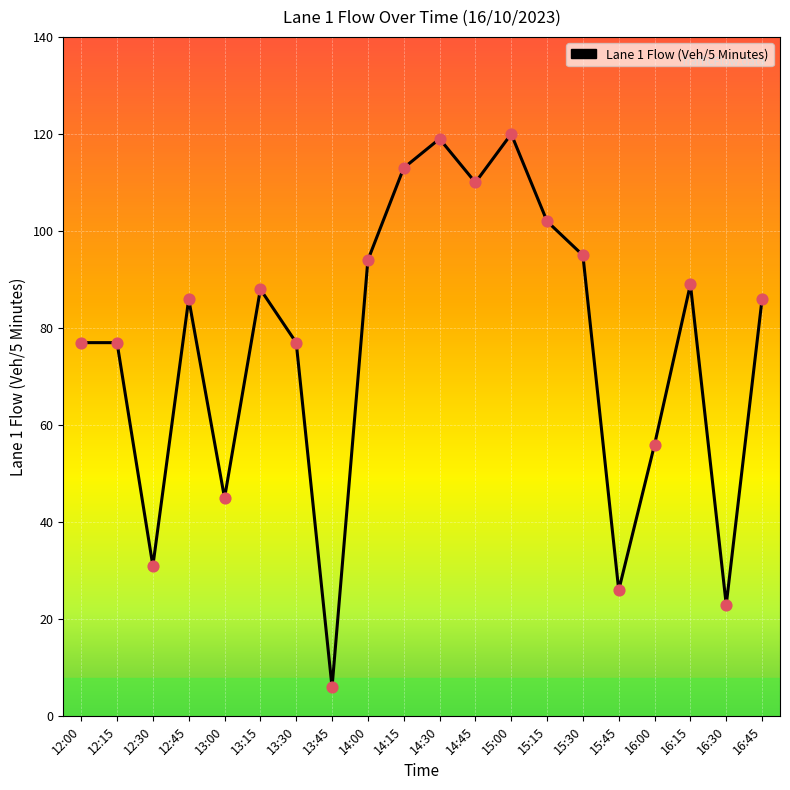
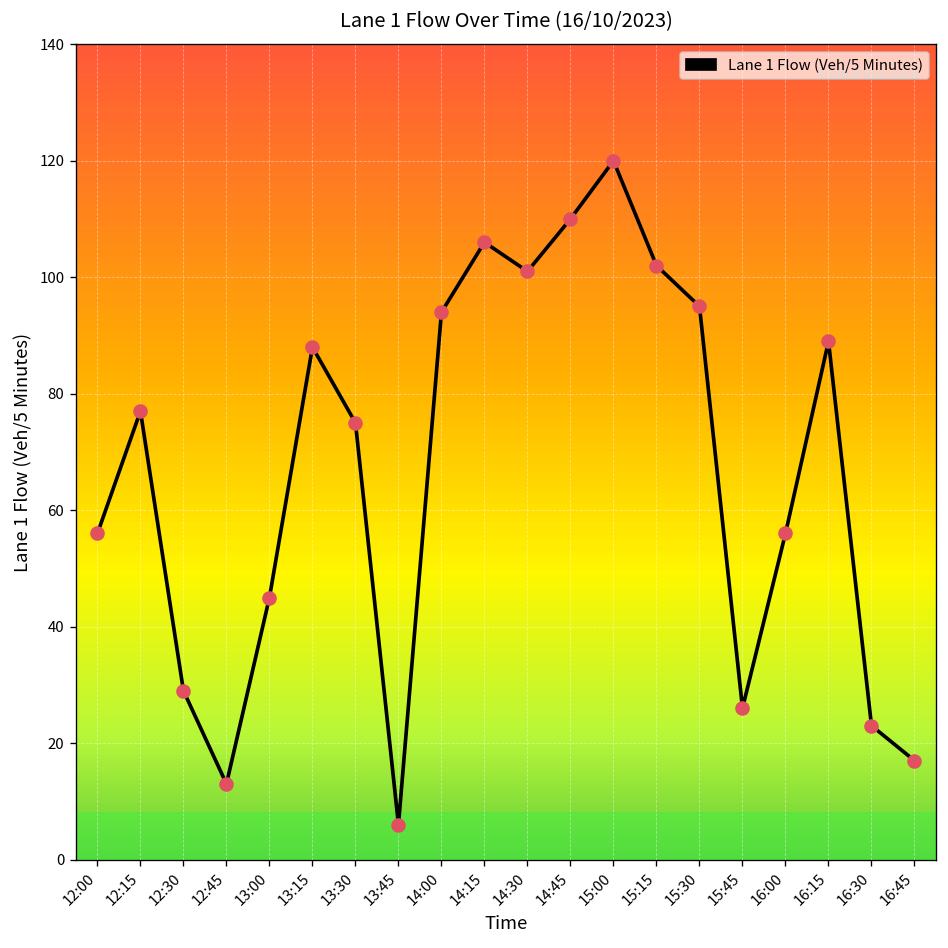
  {
-   "12:00": 77,
+   "12:00": 56,
    "12:15": 77,
-   "12:30": 31,
-   "12:45": 86,
+   "12:30": 29,
+   "12:45": 13,
    "13:00": 45,
    "13:15": 88,
-   "13:30": 77,
+   "13:30": 75,
    "14:00": 94,
-   "14:15": 113,
-   "14:30": 119,
+   "14:15": 106,
+   "14:30": 101,
    "14:45": 110,
    "15:00": 120,
    "15:15": 102,
    "15:30": 95,
    "15:45": 26,
    "16:00": 56,
    "16:15": 89,
    "16:30": 23,
-   "16:45": 86
+   "16:45": 17
  }
